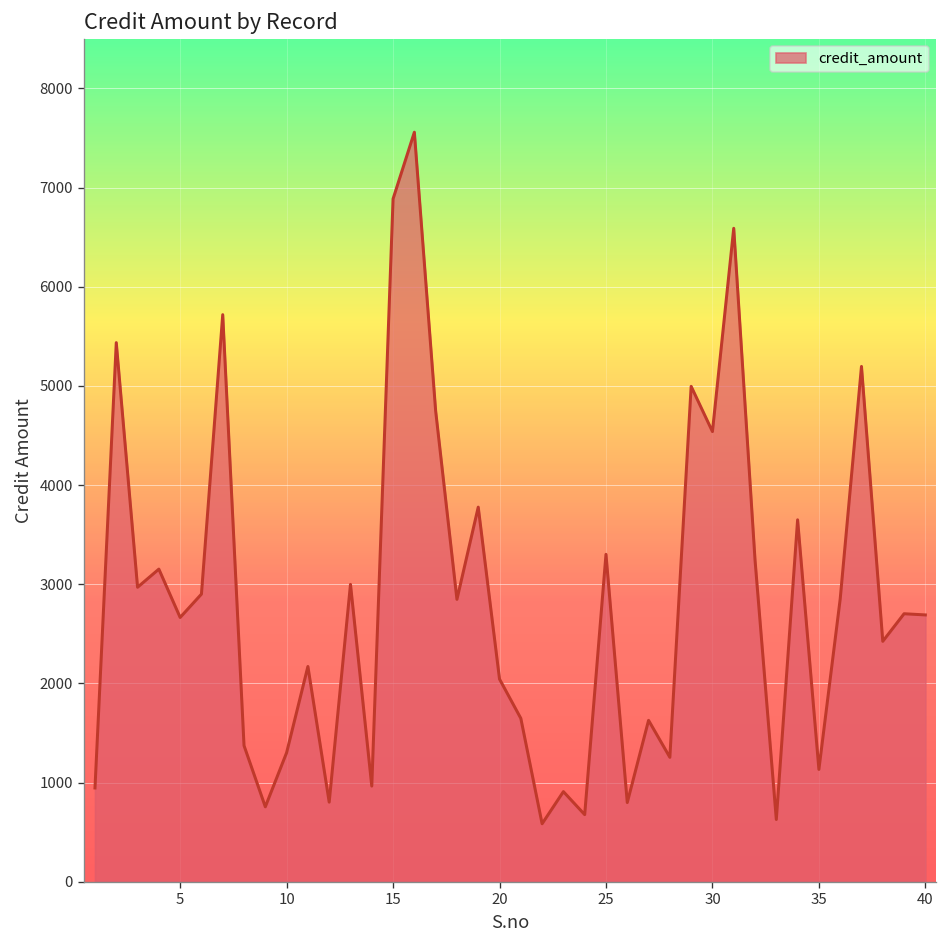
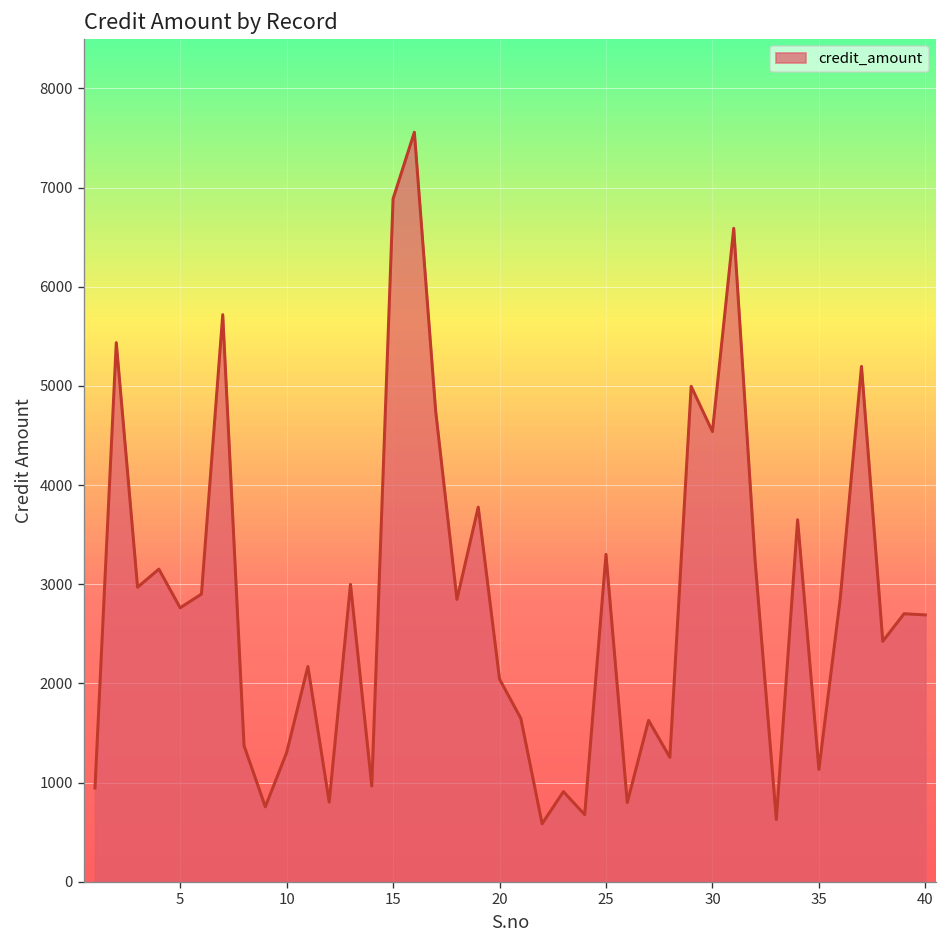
  {
-   "5": 2700,
+   "5": 2800,
    "10": 1300,
    "15": 6900,
    "20": 2000,
    "25": 3300,
    "30": 4500,
    "35": 1100,
    "40": 2700
  }
